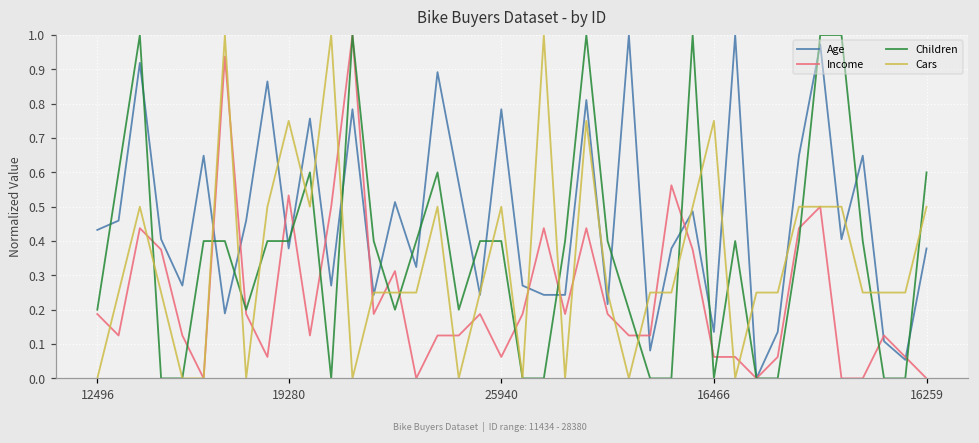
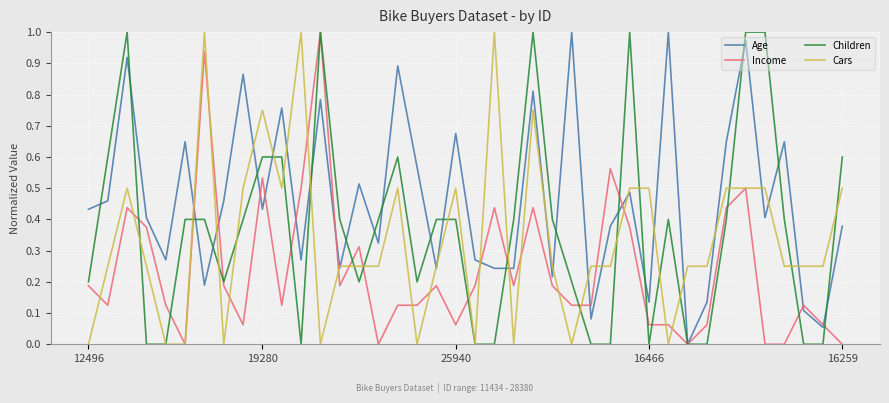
  {
    "Age": {
      "12496": 0.43,
-     "19280": 0.38,
-     "25940": 0.78,
+     "19280": 0.43,
+     "25940": 0.68,
      "16466": 0.14,
      "16259": 0.38
    },
    "Income": {
      "12496": 0.19,
      "19280": 0.53,
      "25940": 0.06,
      "16466": 0.06,
      "16259": 0.00
    },
    "Children": {
      "12496": 0.20,
-     "19280": 0.40,
+     "19280": 0.60,
      "25940": 0.40,
      "16466": 0.00,
      "16259": 0.60
    },
    "Cars": {
      "12496": 0.00,
      "19280": 0.75,
      "25940": 0.50,
-     "16466": 0.75,
+     "16466": 0.50,
      "16259": 0.50
    }
  }
